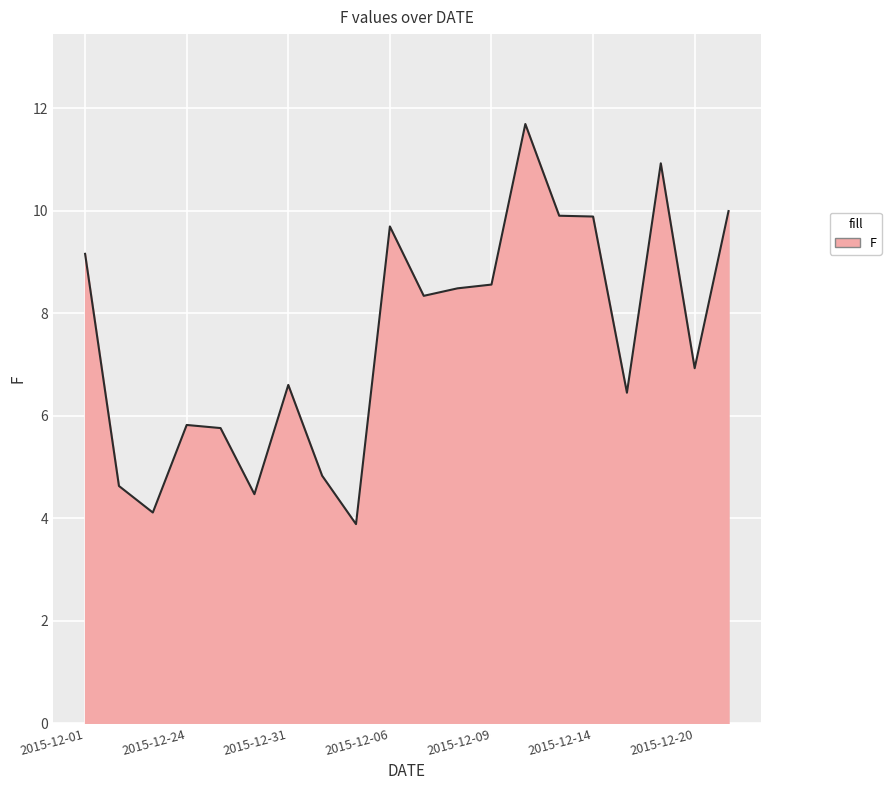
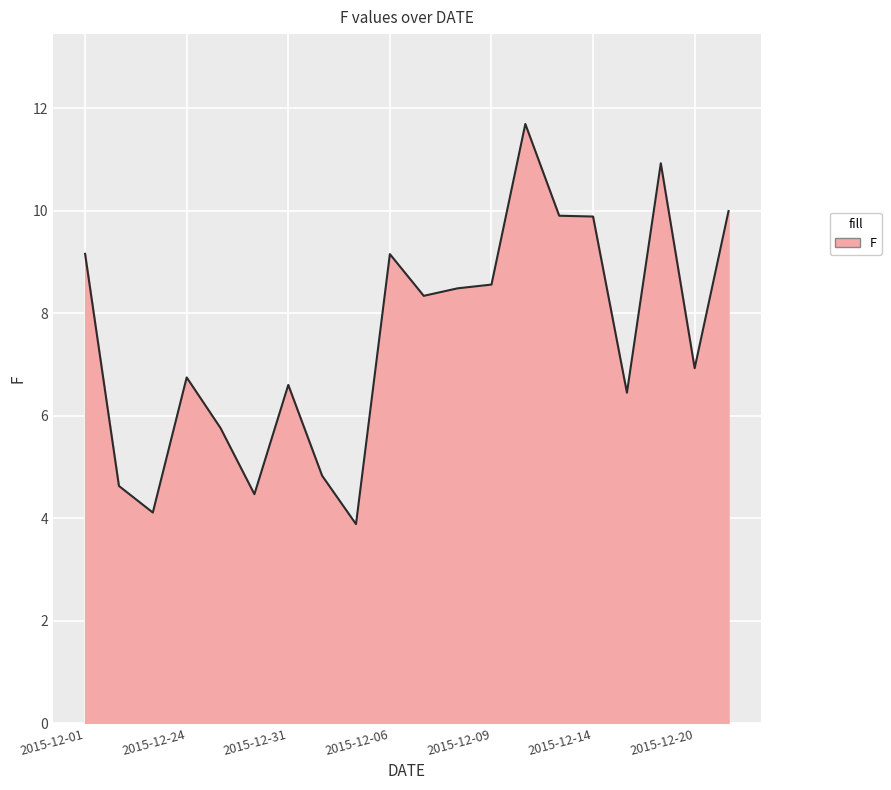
  {
-   "2015-12-24": 5.8,
+   "2015-12-24": 6.7,
    "2015-12-31": 6.6,
-   "2015-12-06": 9.7,
+   "2015-12-06": 9.2,
    "2015-12-09": 8.6,
    "2015-12-14": 9.9,
    "2015-12-20": 6.9
  }
